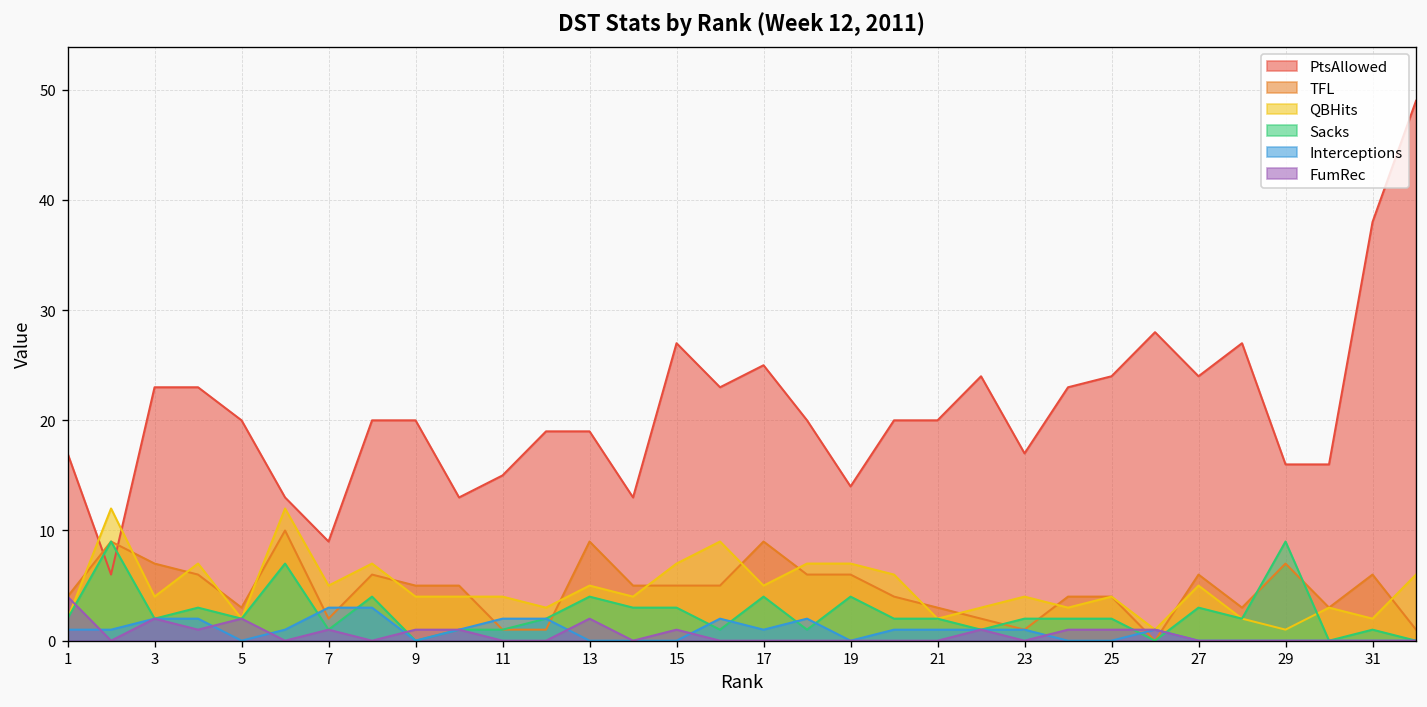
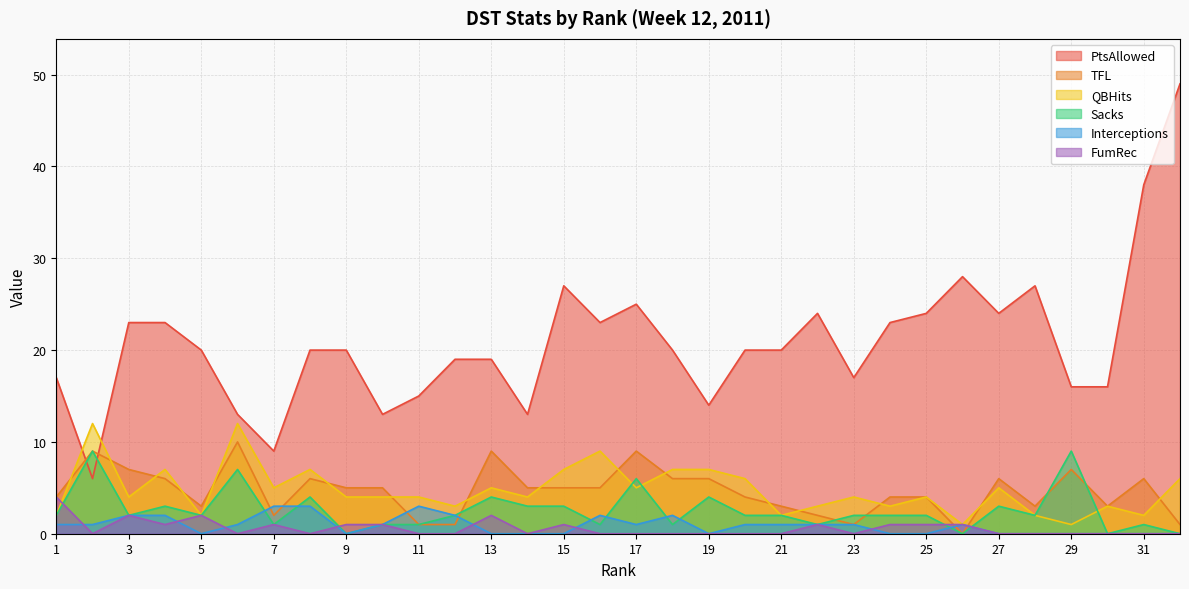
  {
    "QBHits": {
      "3": 4,
      "7": 5,
      "9": 4,
      "11": 4,
      "13": 5,
      "15": 7,
      "17": 5,
      "19": 7,
      "23": 4,
      "27": 5,
      "29": 1,
      "31": 2
    },
    "Sacks": {
      "13": 4,
      "15": 3,
-     "17": 4,
+     "17": 6,
      "19": 4,
      "23": 2,
      "25": 2,
      "27": 3,
      "29": 9,
      "31": 1
    },
    "Interceptions": {
      "1": 1,
      "5": 0,
      "7": 3,
-     "11": 2,
+     "11": 3,
      "13": 0,
      "15": 0,
      "17": 1,
      "21": 1,
      "25": 0
    },
    "FumRec": {
      "9": 1,
      "11": 0,
      "13": 2,
      "15": 1,
      "17": 0,
      "21": 0,
      "23": 0,
      "25": 1
    }
  }
